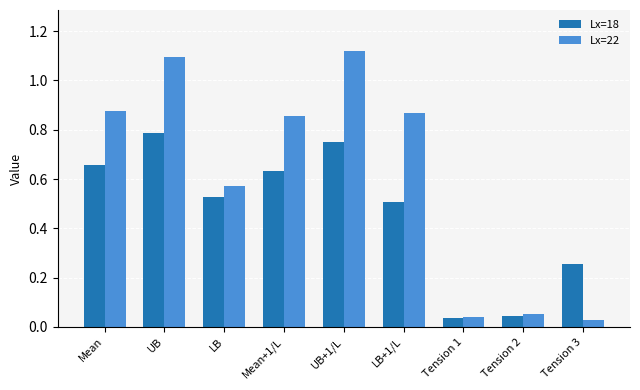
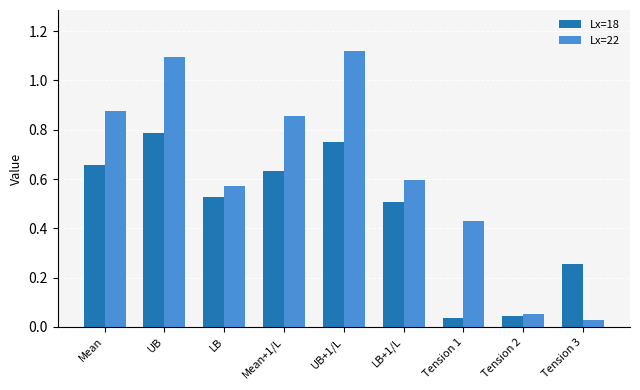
  {
    "Lx=18": {
      "Mean": 0.66,
      "UB": 0.79,
      "LB": 0.53,
      "Mean+1/L": 0.63,
      "UB+1/L": 0.75,
      "LB+1/L": 0.51,
      "Tension 1": 0.04,
      "Tension 2": 0.05,
      "Tension 3": 0.26
    },
    "Lx=22": {
      "Mean": 0.88,
      "UB": 1.09,
      "LB": 0.57,
      "Mean+1/L": 0.86,
      "UB+1/L": 1.12,
-     "LB+1/L": 0.87,
-     "Tension 1": 0.04,
+     "LB+1/L": 0.59,
+     "Tension 1": 0.43,
      "Tension 2": 0.05,
      "Tension 3": 0.03
    }
  }
